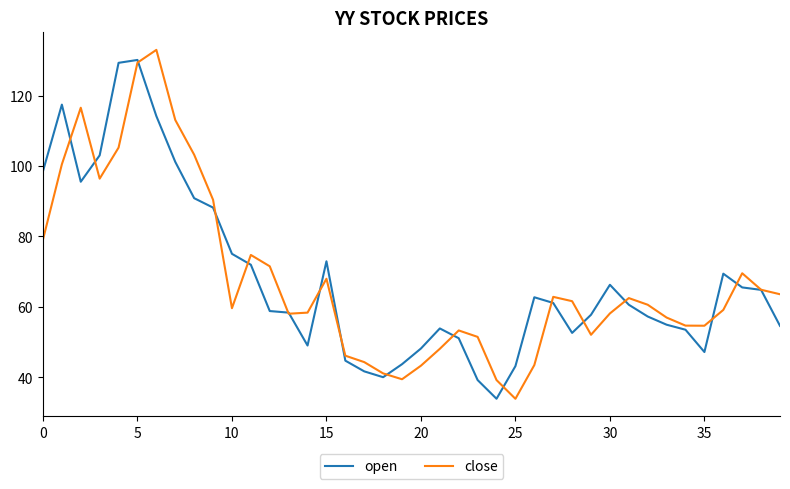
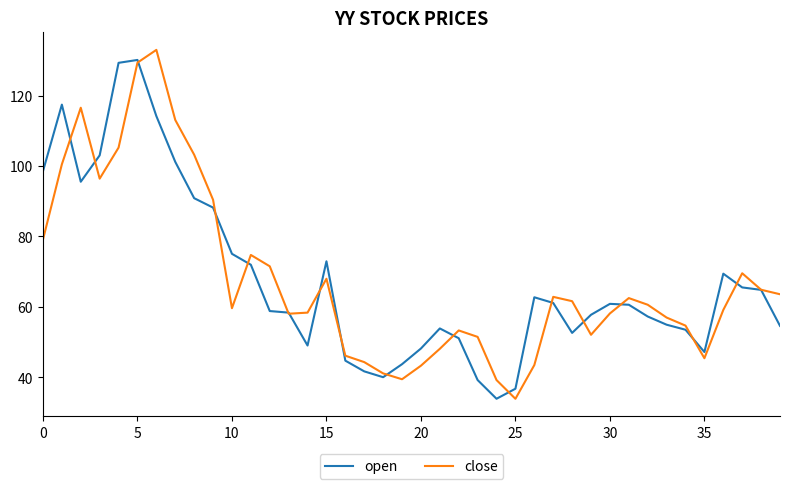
  {
    "open": {
      "0": 99,
      "5": 130,
      "10": 75,
      "15": 73,
      "20": 48,
-     "25": 43,
-     "30": 66,
+     "25": 37,
+     "30": 61,
      "35": 47
    },
    "close": {
      "0": 79,
      "5": 129,
      "10": 60,
      "15": 68,
      "20": 43,
      "25": 34,
      "30": 58,
-     "35": 55
+     "35": 45
    }
  }
